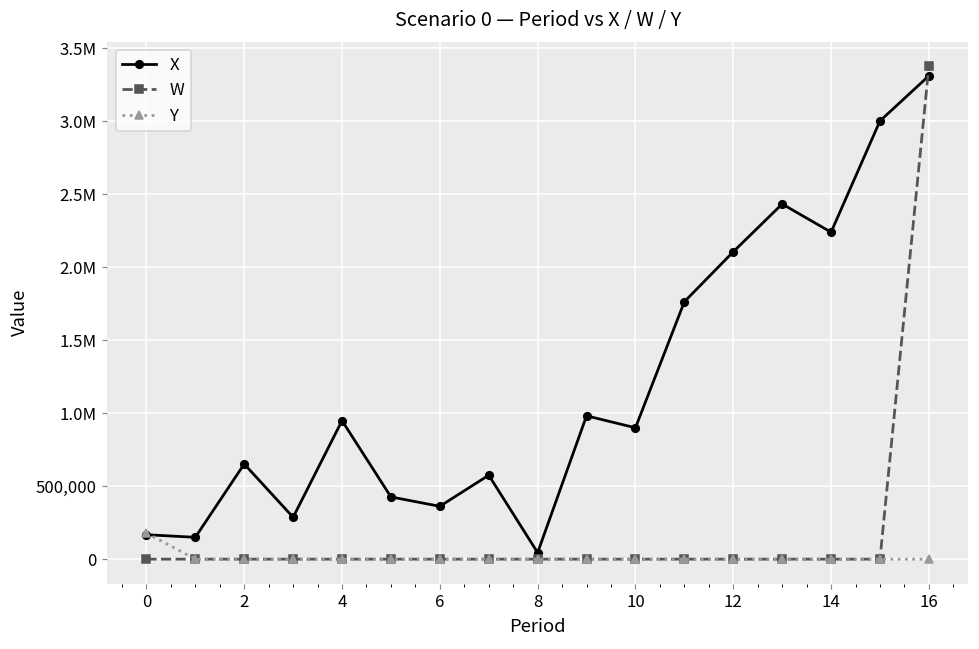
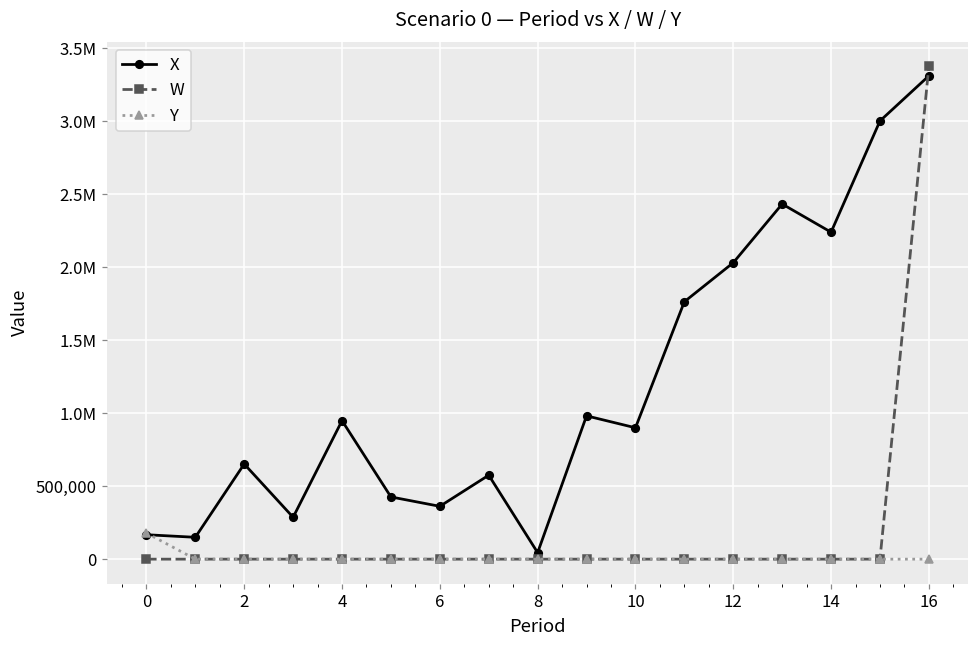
  {
    "X": {
      "2": "650,000",
      "4": "950,000",
      "6": "360,000",
      "8": "40,000",
      "10": "900,000",
-     "12": "2,110,000",
+     "12": "2,030,000",
      "14": "2,240,000",
      "16": "3,310,000"
    },
    "W": {
      "0": "0",
      "16": "3,380,000"
    },
    "Y": {
      "16": "0"
    }
  }
